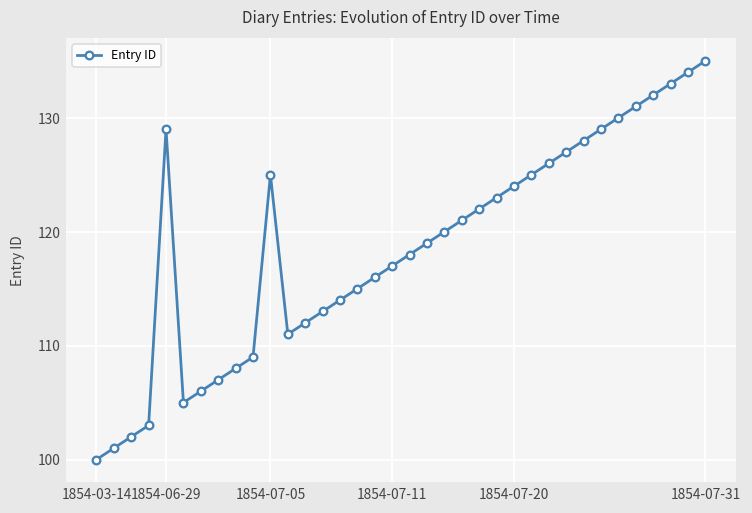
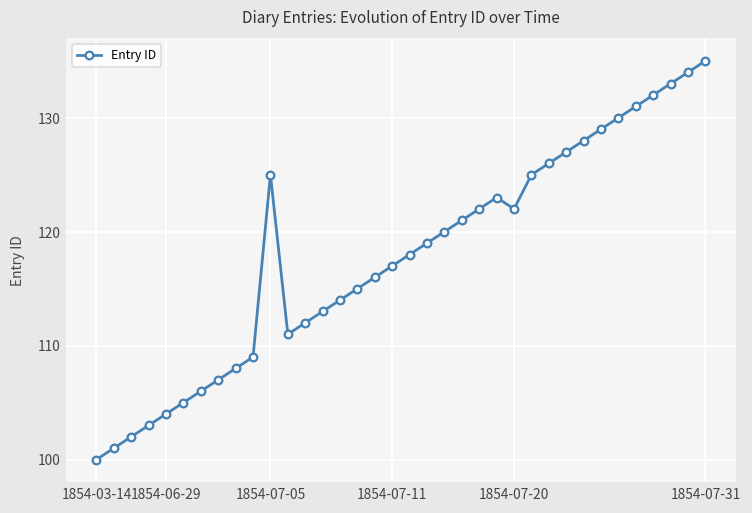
  {
    "1854-03-14": 100,
-   "1854-06-29": 129,
+   "1854-06-29": 104,
    "1854-07-05": 125,
-   "1854-07-20": 124,
+   "1854-07-20": 122,
    "1854-07-31": 135
  }
